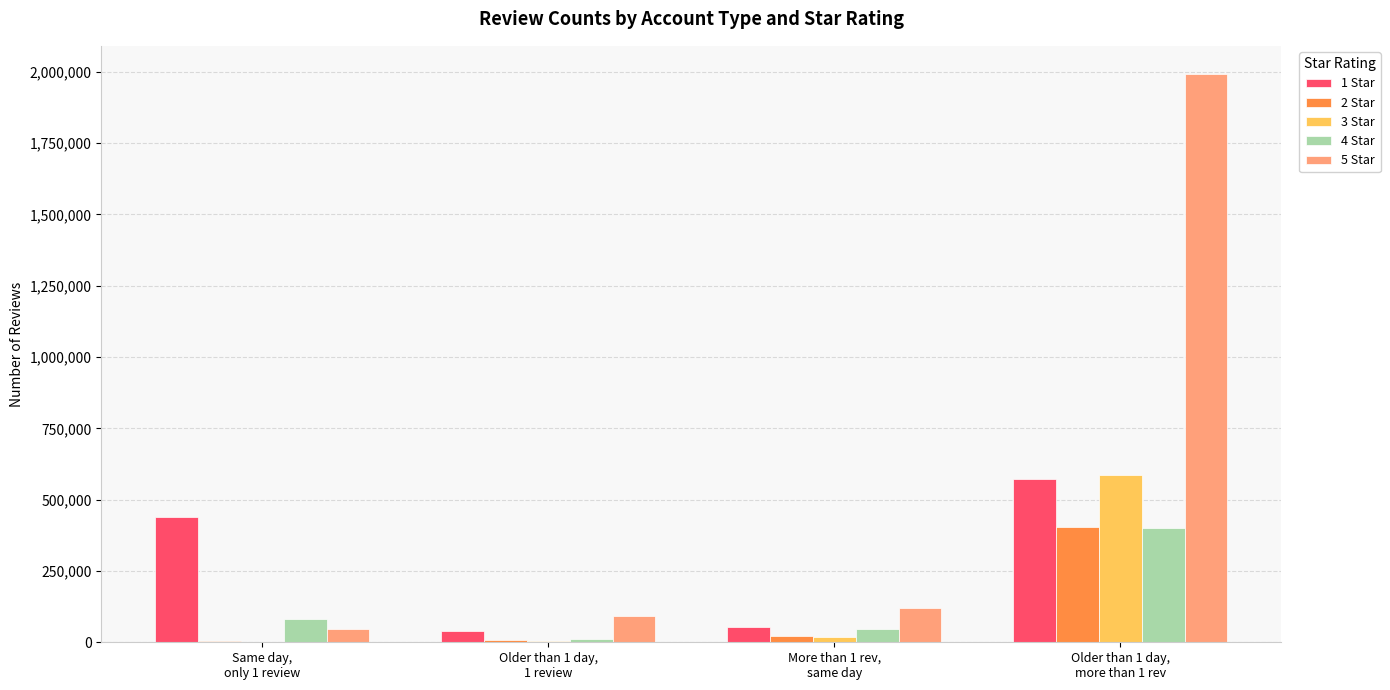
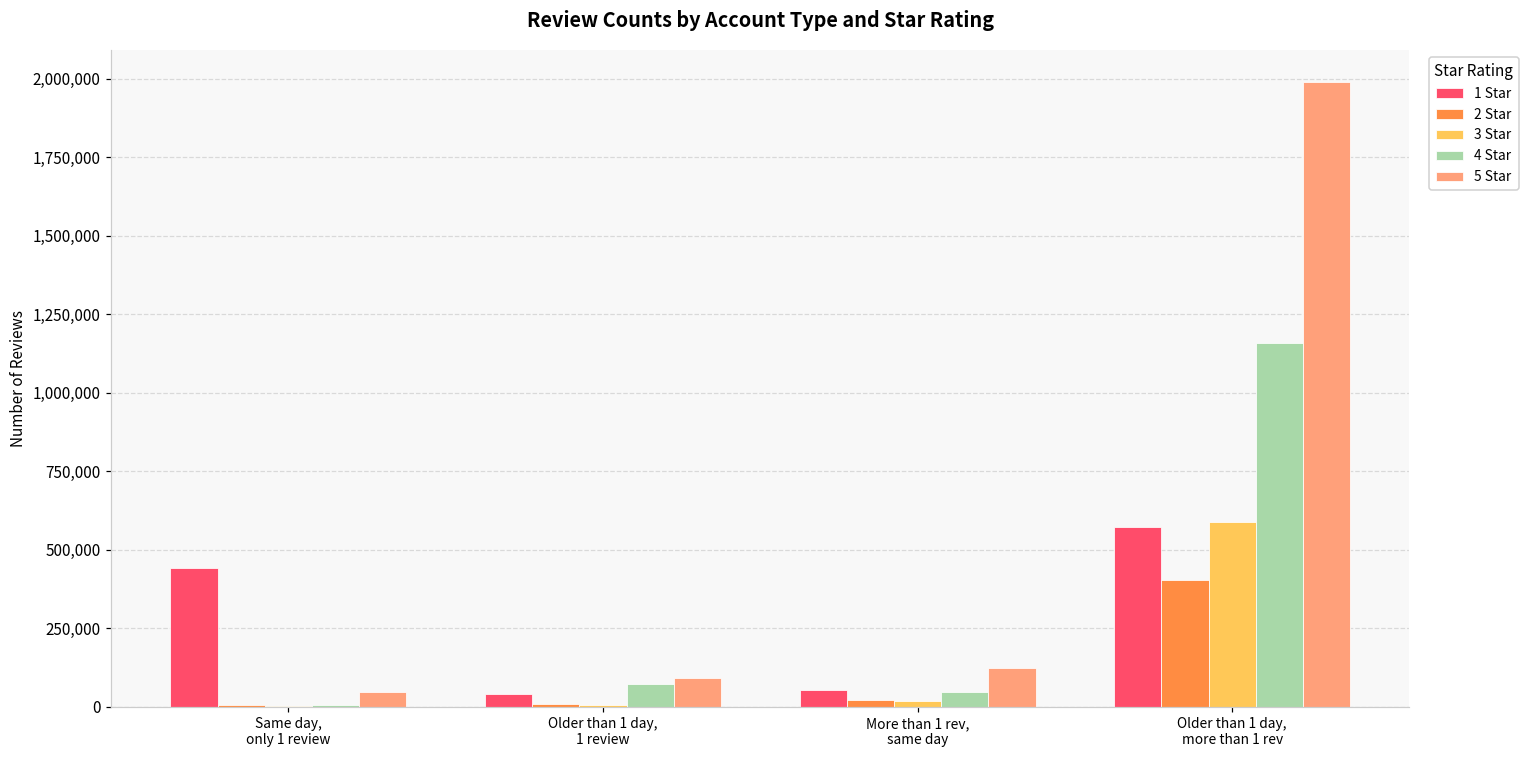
  {
    "1 Star": {
      "Same day, only 1 review": "440,000",
      "Older than 1 day, 1 review": "40,000",
      "More than 1 rev, same day": "50,000",
      "Older than 1 day, more than 1 rev": "570,000"
    },
    "4 Star": {
-     "Same day, only 1 review": "80,000",
-     "Older than 1 day, 1 review": "10,000",
+     "Same day, only 1 review": "10,000",
+     "Older than 1 day, 1 review": "70,000",
      "More than 1 rev, same day": "50,000",
-     "Older than 1 day, more than 1 rev": "400,000"
+     "Older than 1 day, more than 1 rev": "1,160,000"
    }
  }
